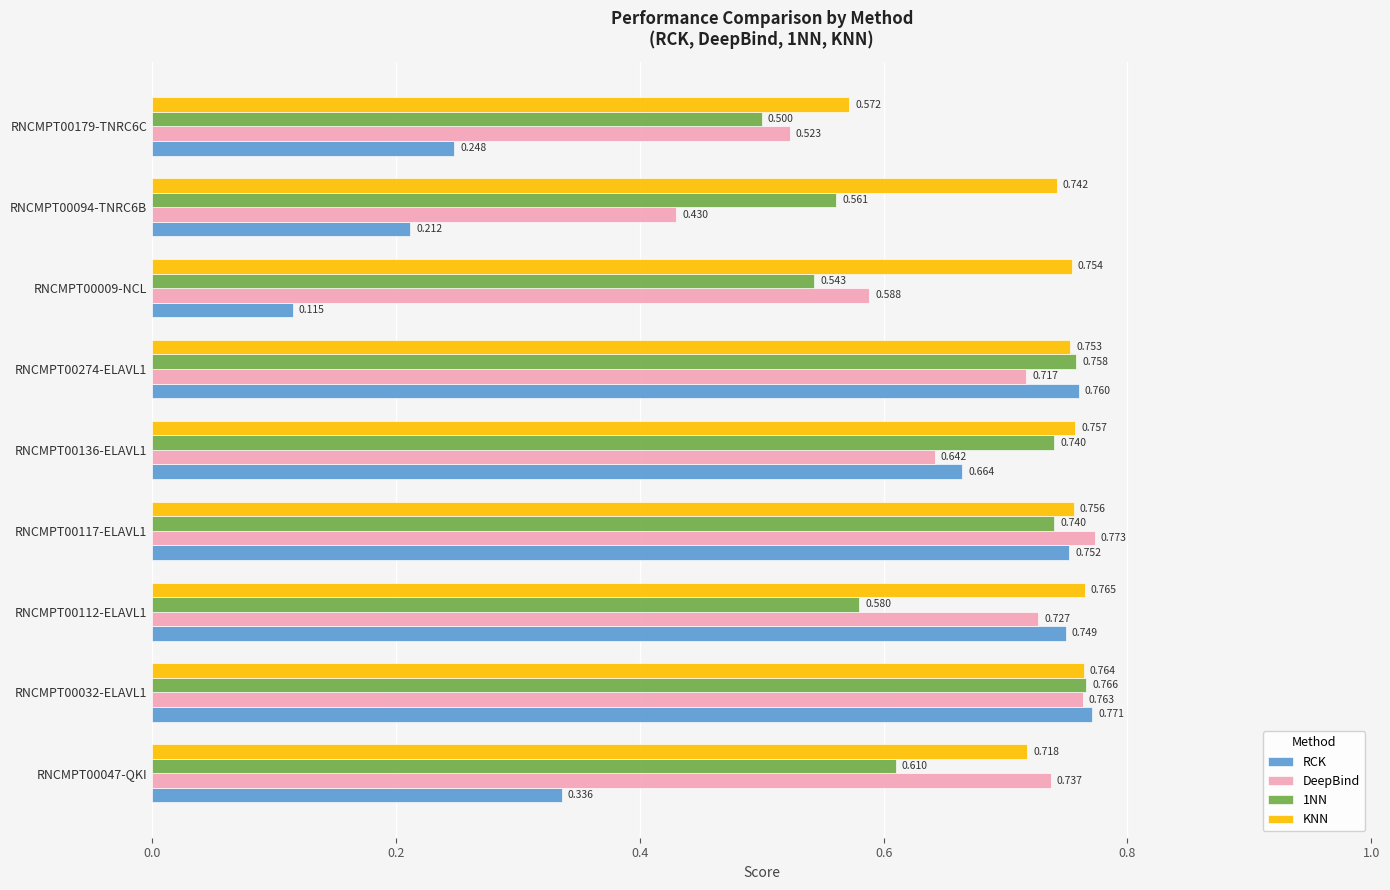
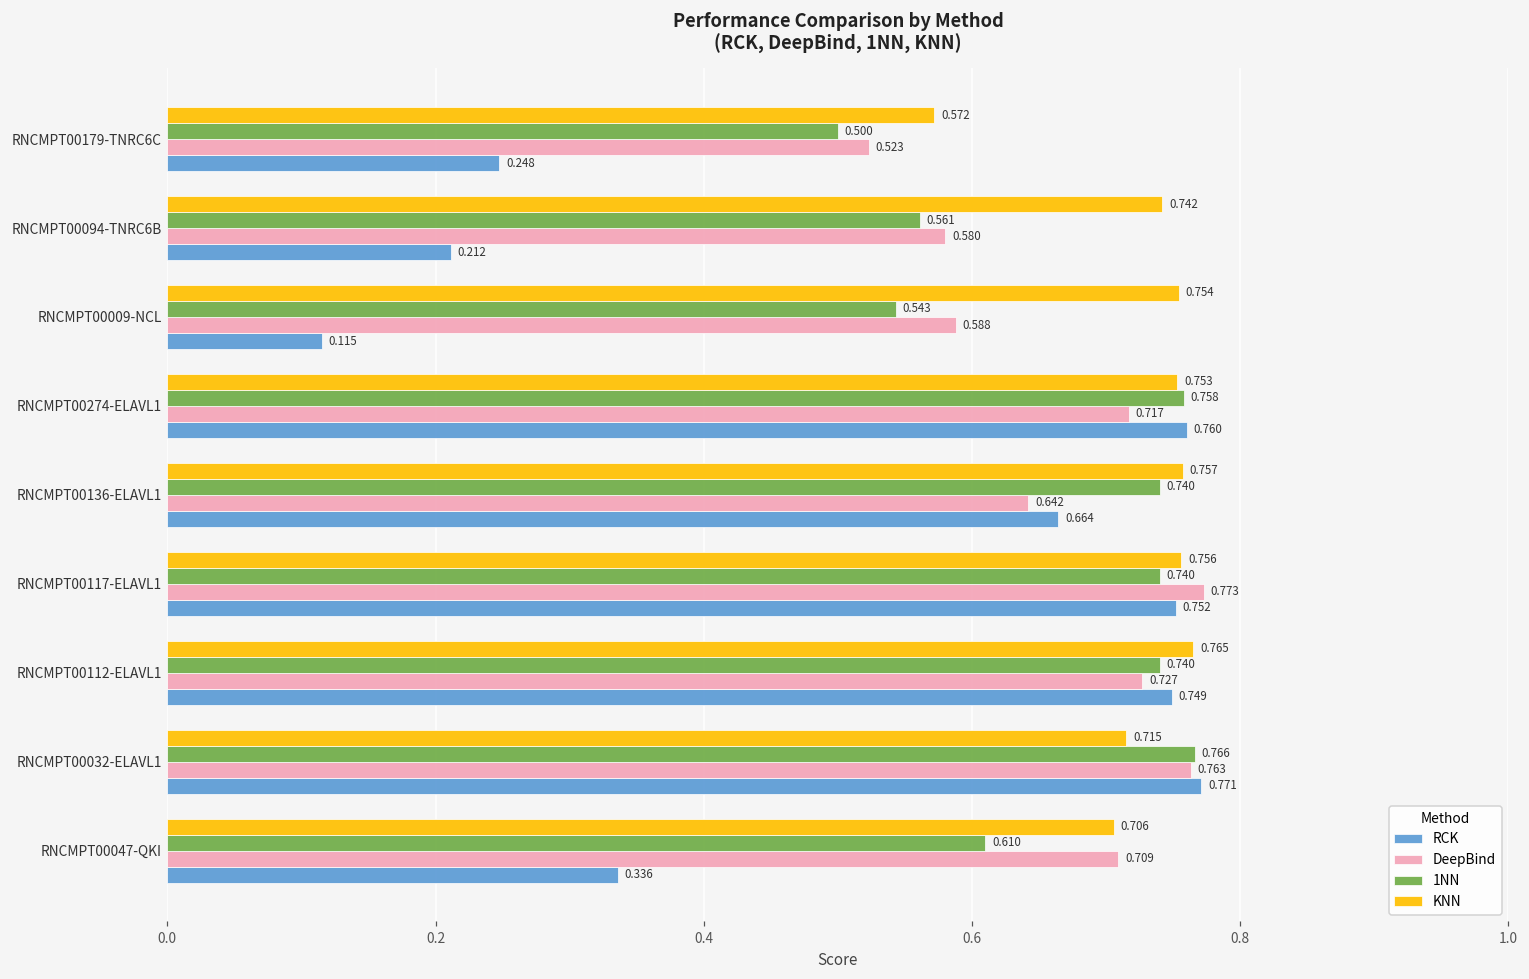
  {
    "RCK": {
      "RNCMPT00179-TNRC6C": 0.248,
      "RNCMPT00094-TNRC6B": 0.212,
      "RNCMPT00009-NCL": 0.115,
      "RNCMPT00274-ELAVL1": 0.760,
      "RNCMPT00136-ELAVL1": 0.664,
      "RNCMPT00117-ELAVL1": 0.752,
      "RNCMPT00112-ELAVL1": 0.749,
      "RNCMPT00032-ELAVL1": 0.771,
      "RNCMPT00047-QKI": 0.336
    },
    "DeepBind": {
      "RNCMPT00179-TNRC6C": 0.523,
-     "RNCMPT00094-TNRC6B": 0.430,
+     "RNCMPT00094-TNRC6B": 0.580,
      "RNCMPT00009-NCL": 0.588,
      "RNCMPT00274-ELAVL1": 0.717,
      "RNCMPT00136-ELAVL1": 0.642,
      "RNCMPT00117-ELAVL1": 0.773,
      "RNCMPT00112-ELAVL1": 0.727,
      "RNCMPT00032-ELAVL1": 0.763,
-     "RNCMPT00047-QKI": 0.737
+     "RNCMPT00047-QKI": 0.709
    },
    "1NN": {
      "RNCMPT00179-TNRC6C": 0.500,
      "RNCMPT00094-TNRC6B": 0.561,
      "RNCMPT00009-NCL": 0.543,
      "RNCMPT00274-ELAVL1": 0.758,
      "RNCMPT00136-ELAVL1": 0.740,
      "RNCMPT00117-ELAVL1": 0.740,
-     "RNCMPT00112-ELAVL1": 0.580,
+     "RNCMPT00112-ELAVL1": 0.740,
      "RNCMPT00032-ELAVL1": 0.766,
      "RNCMPT00047-QKI": 0.610
    },
    "KNN": {
      "RNCMPT00179-TNRC6C": 0.572,
      "RNCMPT00094-TNRC6B": 0.742,
      "RNCMPT00009-NCL": 0.754,
      "RNCMPT00274-ELAVL1": 0.753,
      "RNCMPT00136-ELAVL1": 0.757,
      "RNCMPT00117-ELAVL1": 0.756,
      "RNCMPT00112-ELAVL1": 0.765,
-     "RNCMPT00032-ELAVL1": 0.764,
-     "RNCMPT00047-QKI": 0.718
+     "RNCMPT00032-ELAVL1": 0.715,
+     "RNCMPT00047-QKI": 0.706
    }
  }
